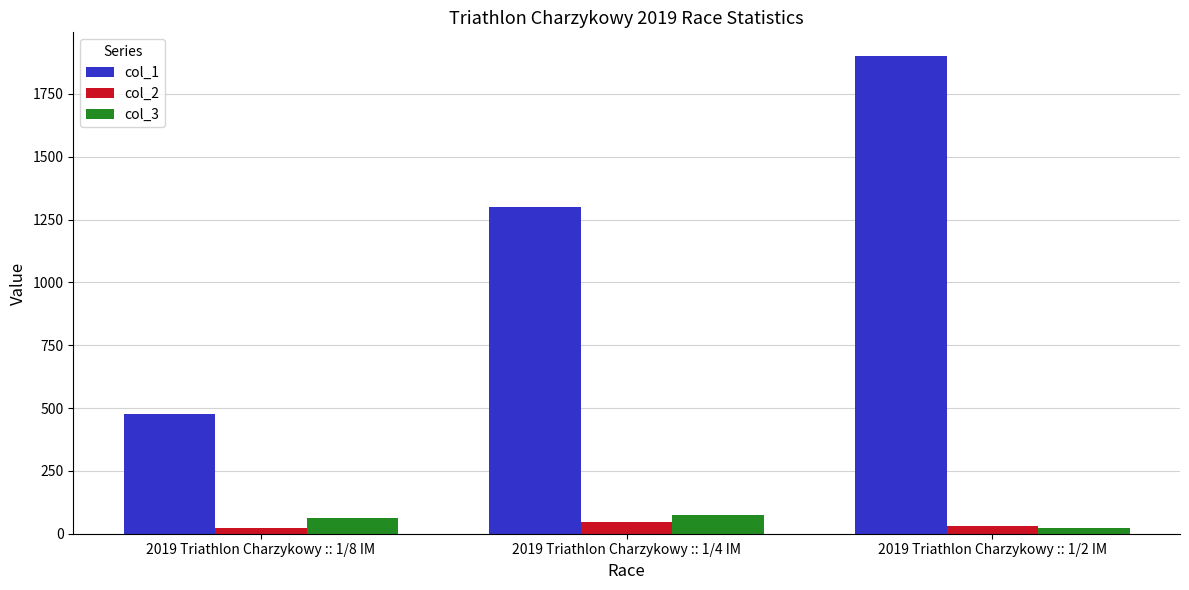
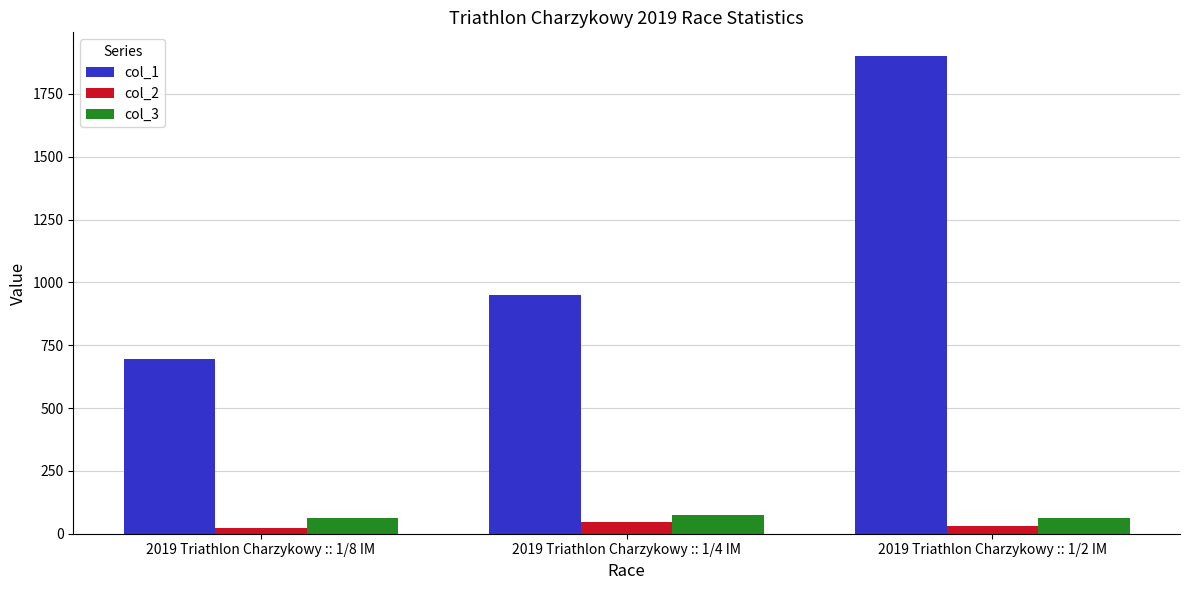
  {
    "col_1": {
-     "2019 Triathlon Charzykowy :: 1/8 IM": 480,
-     "2019 Triathlon Charzykowy :: 1/4 IM": 1300,
+     "2019 Triathlon Charzykowy :: 1/8 IM": 690,
+     "2019 Triathlon Charzykowy :: 1/4 IM": 950,
      "2019 Triathlon Charzykowy :: 1/2 IM": 1900
    },
    "col_2": {
      "2019 Triathlon Charzykowy :: 1/8 IM": 20,
      "2019 Triathlon Charzykowy :: 1/4 IM": 50,
      "2019 Triathlon Charzykowy :: 1/2 IM": 30
    },
    "col_3": {
      "2019 Triathlon Charzykowy :: 1/8 IM": 60,
      "2019 Triathlon Charzykowy :: 1/4 IM": 70,
-     "2019 Triathlon Charzykowy :: 1/2 IM": 20
+     "2019 Triathlon Charzykowy :: 1/2 IM": 60
    }
  }
